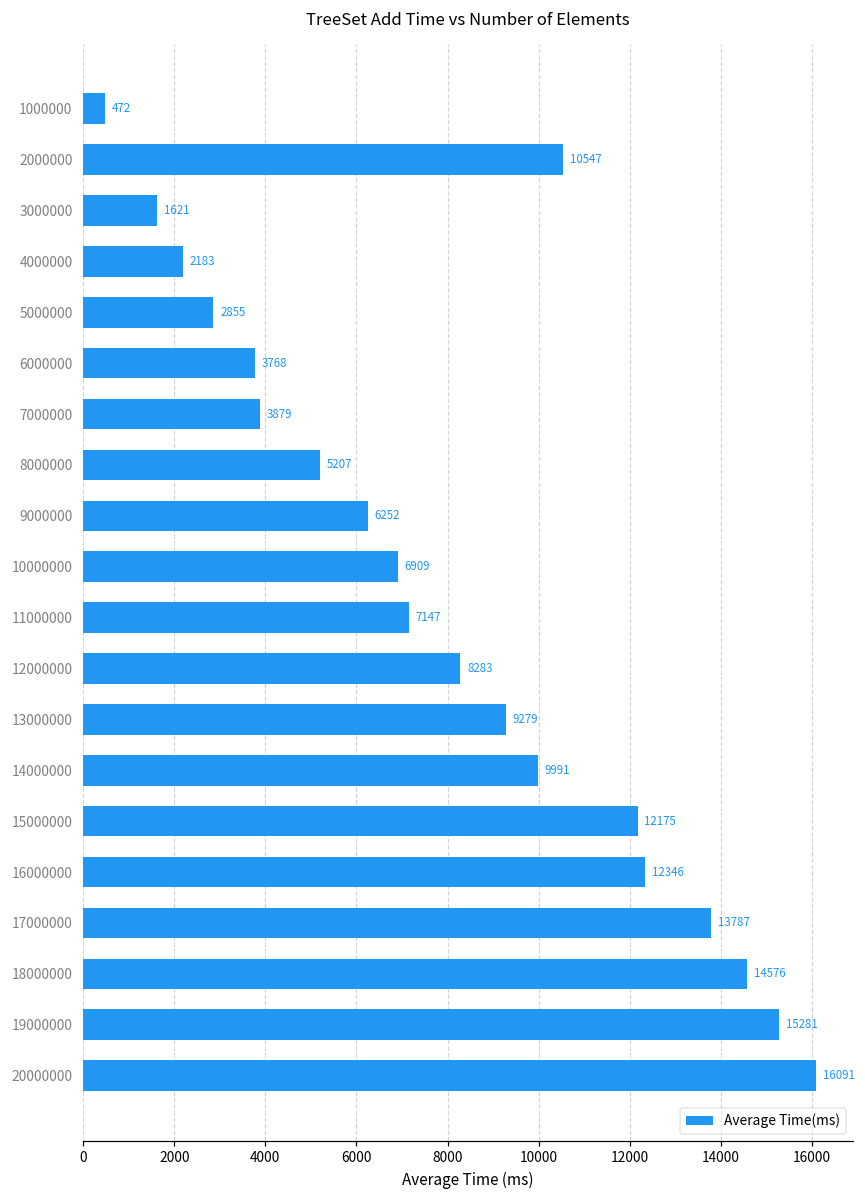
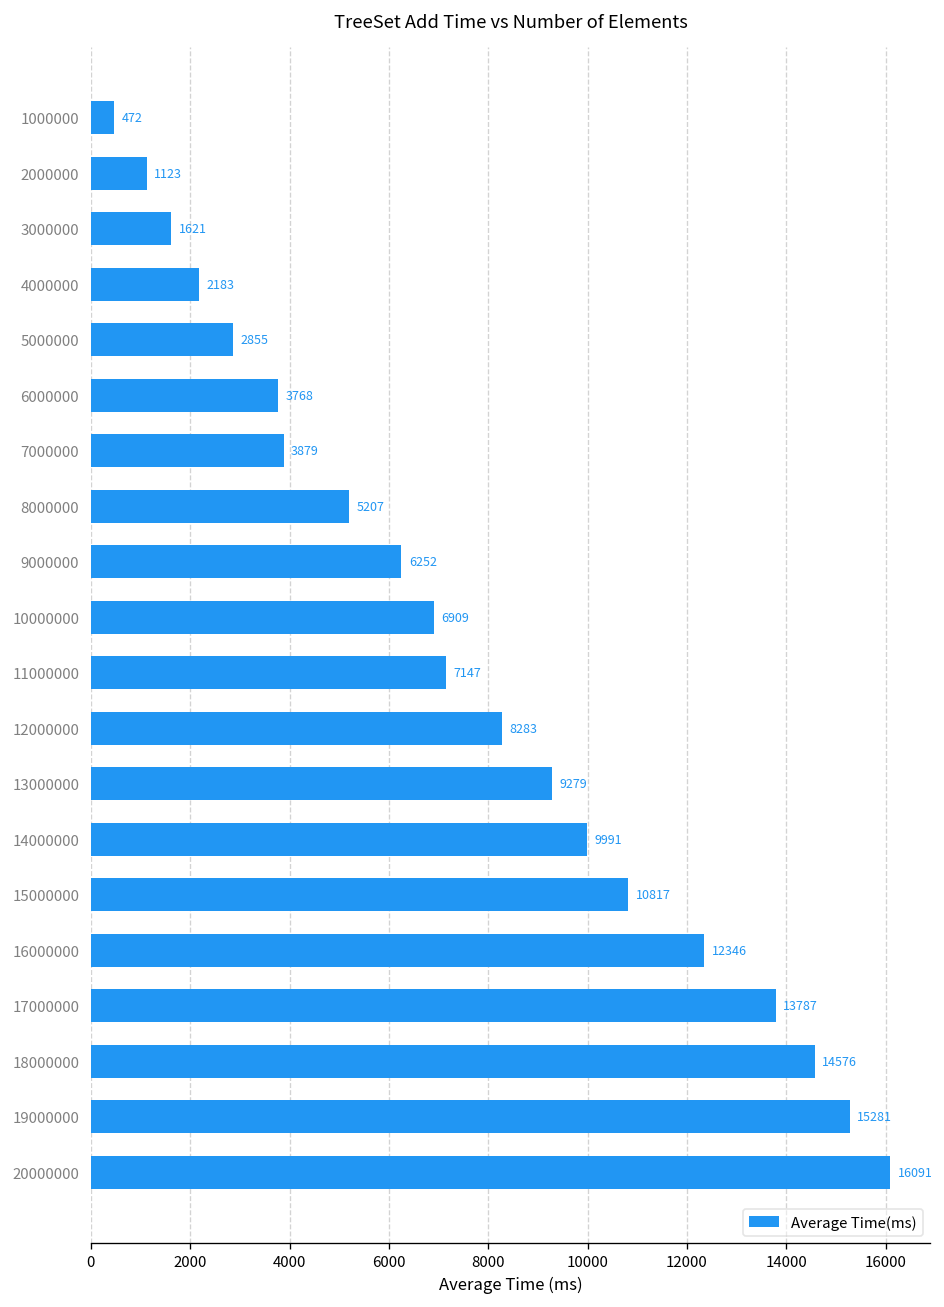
  {
    "1000000": 472,
-   "2000000": 10547,
+   "2000000": 1123,
    "3000000": 1621,
    "4000000": 2183,
    "5000000": 2855,
    "6000000": 3768,
    "7000000": 3879,
    "8000000": 5207,
    "9000000": 6252,
    "10000000": 6909,
    "11000000": 7147,
    "12000000": 8283,
    "13000000": 9279,
    "14000000": 9991,
-   "15000000": 12175,
+   "15000000": 10817,
    "16000000": 12346,
    "17000000": 13787,
    "18000000": 14576,
    "19000000": 15281,
    "20000000": 16091
  }
